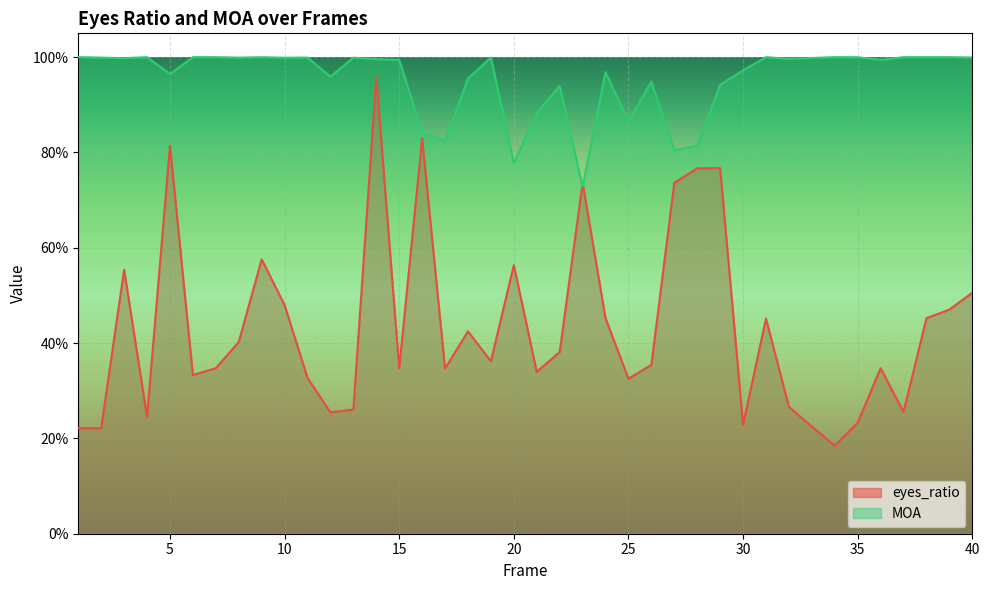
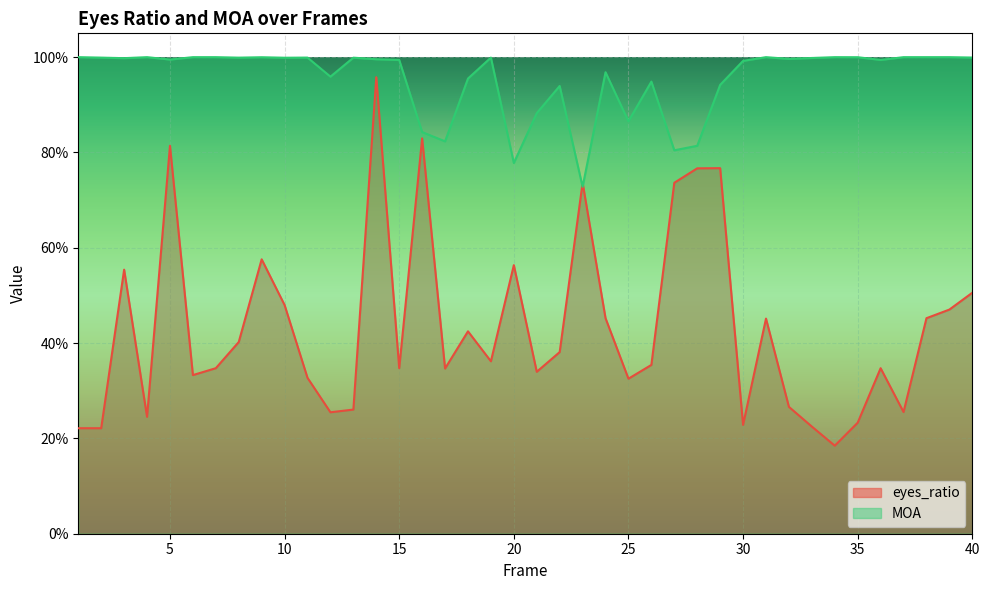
  {
    "eyes_ratio": {
      "5": "81%",
      "10": "48%",
      "15": "35%",
      "20": "56%",
      "25": "33%",
      "30": "23%",
      "35": "23%",
      "40": "51%"
    },
    "MOA": {
-     "5": "96%",
+     "5": "99%",
      "10": "100%",
      "15": "99%",
      "20": "78%",
      "25": "87%",
-     "30": "97%",
+     "30": "99%",
      "35": "100%",
      "40": "100%"
    }
  }
